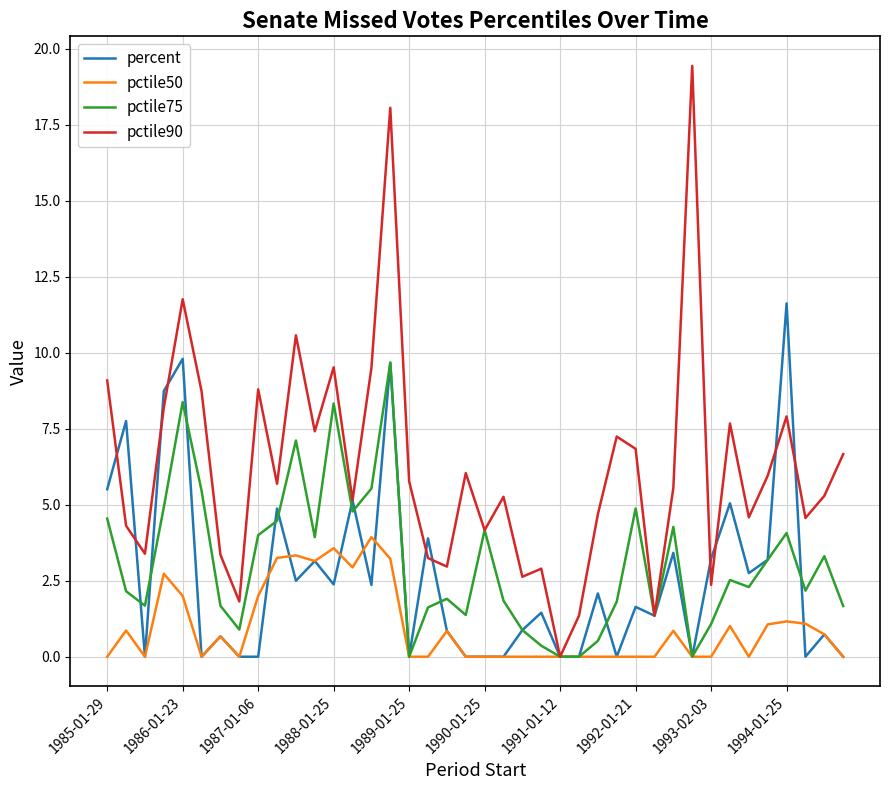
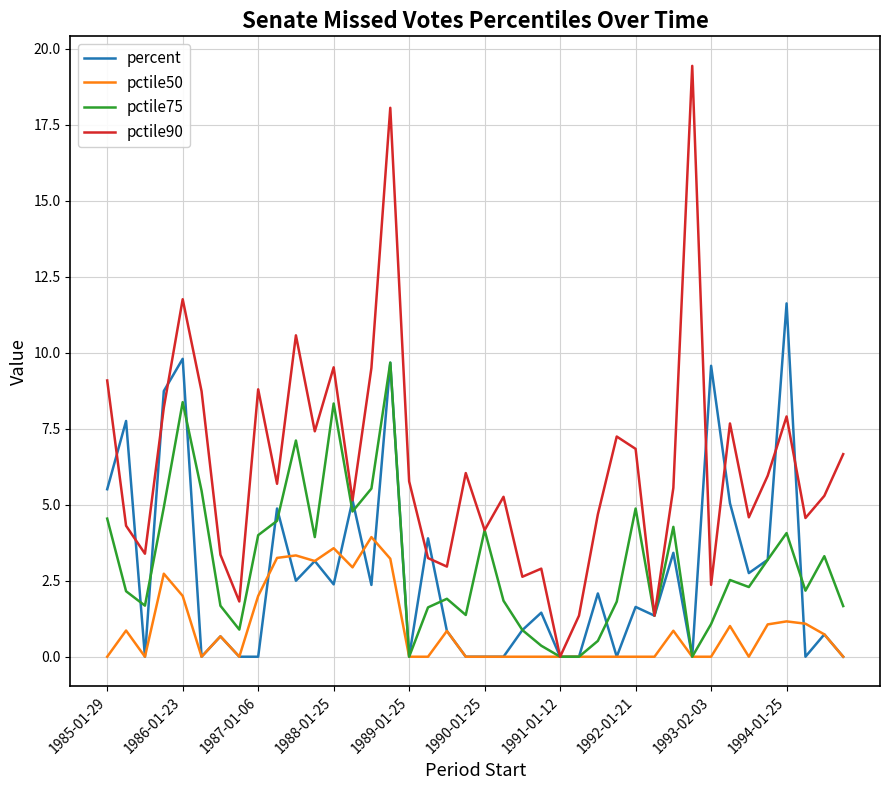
  {
    "percent": {
      "1985-01-29": 5.5,
      "1986-01-23": 9.8,
      "1987-01-06": 0.0,
      "1988-01-25": 2.4,
      "1992-01-21": 1.6,
-     "1993-02-03": 3.2,
+     "1993-02-03": 9.6,
      "1994-01-25": 11.6
    },
    "pctile50": {
      "1985-01-29": 0.0,
      "1986-01-23": 2.0,
      "1987-01-06": 2.0,
      "1988-01-25": 3.6,
      "1992-01-21": 0.0,
      "1993-02-03": 0.0,
      "1994-01-25": 1.2
    },
    "pctile75": {
      "1985-01-29": 4.5,
      "1986-01-23": 8.4,
      "1987-01-06": 4.0,
      "1988-01-25": 8.3,
      "1992-01-21": 4.9,
      "1993-02-03": 1.1,
      "1994-01-25": 4.1
    },
    "pctile90": {
      "1985-01-29": 9.1,
      "1986-01-23": 11.8,
      "1987-01-06": 8.8,
      "1988-01-25": 9.5,
      "1989-01-25": 5.8,
      "1992-01-21": 6.8,
      "1993-02-03": 2.4,
      "1994-01-25": 7.9
    }
  }
